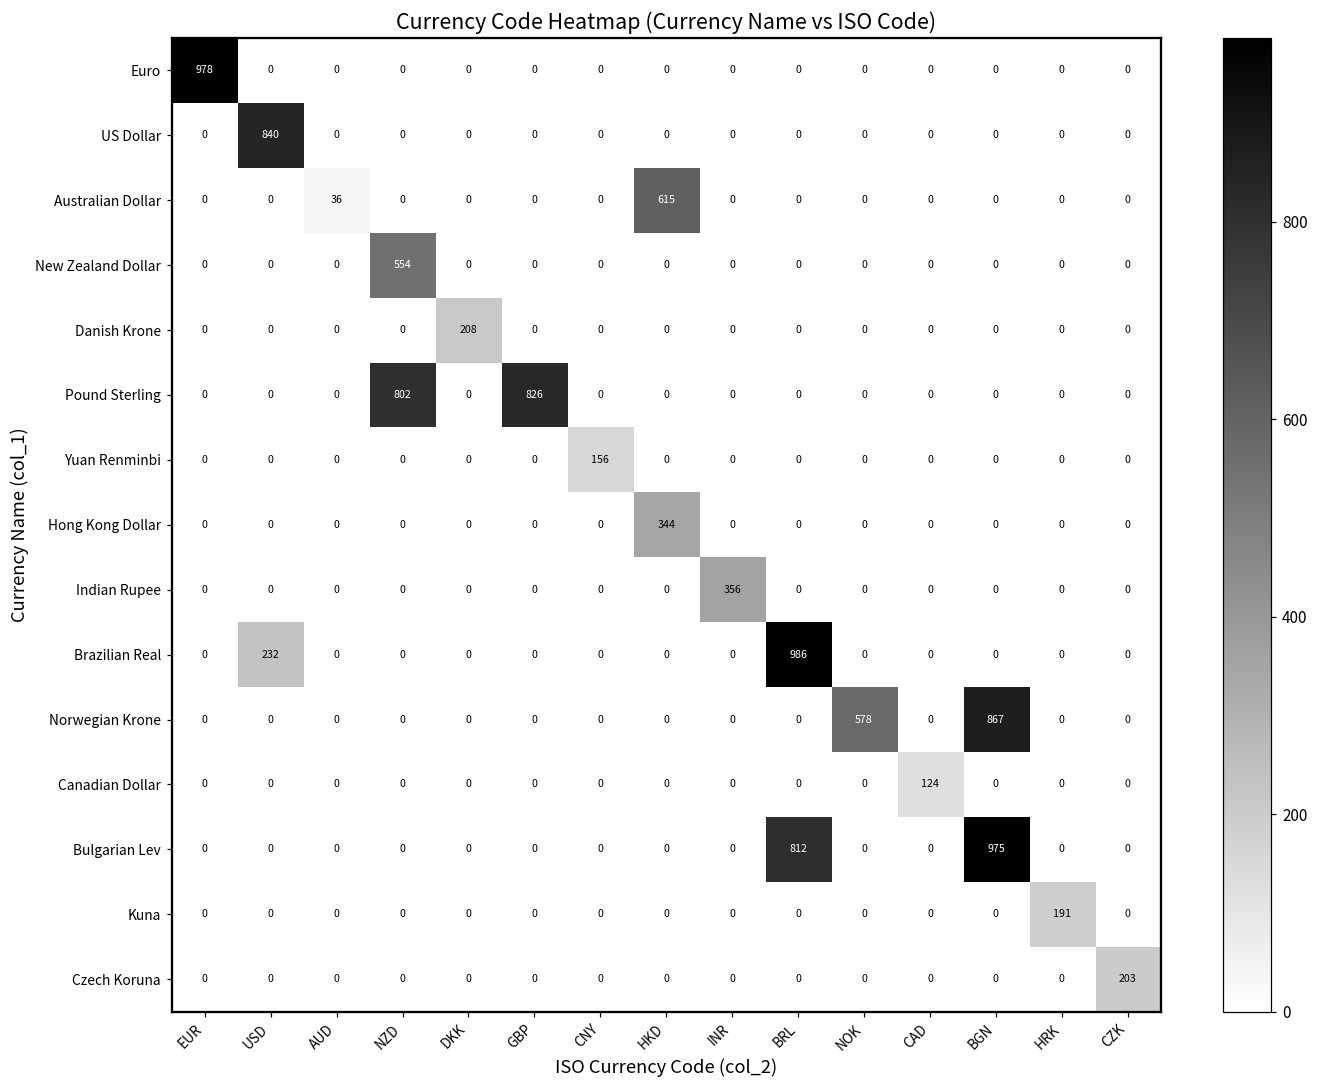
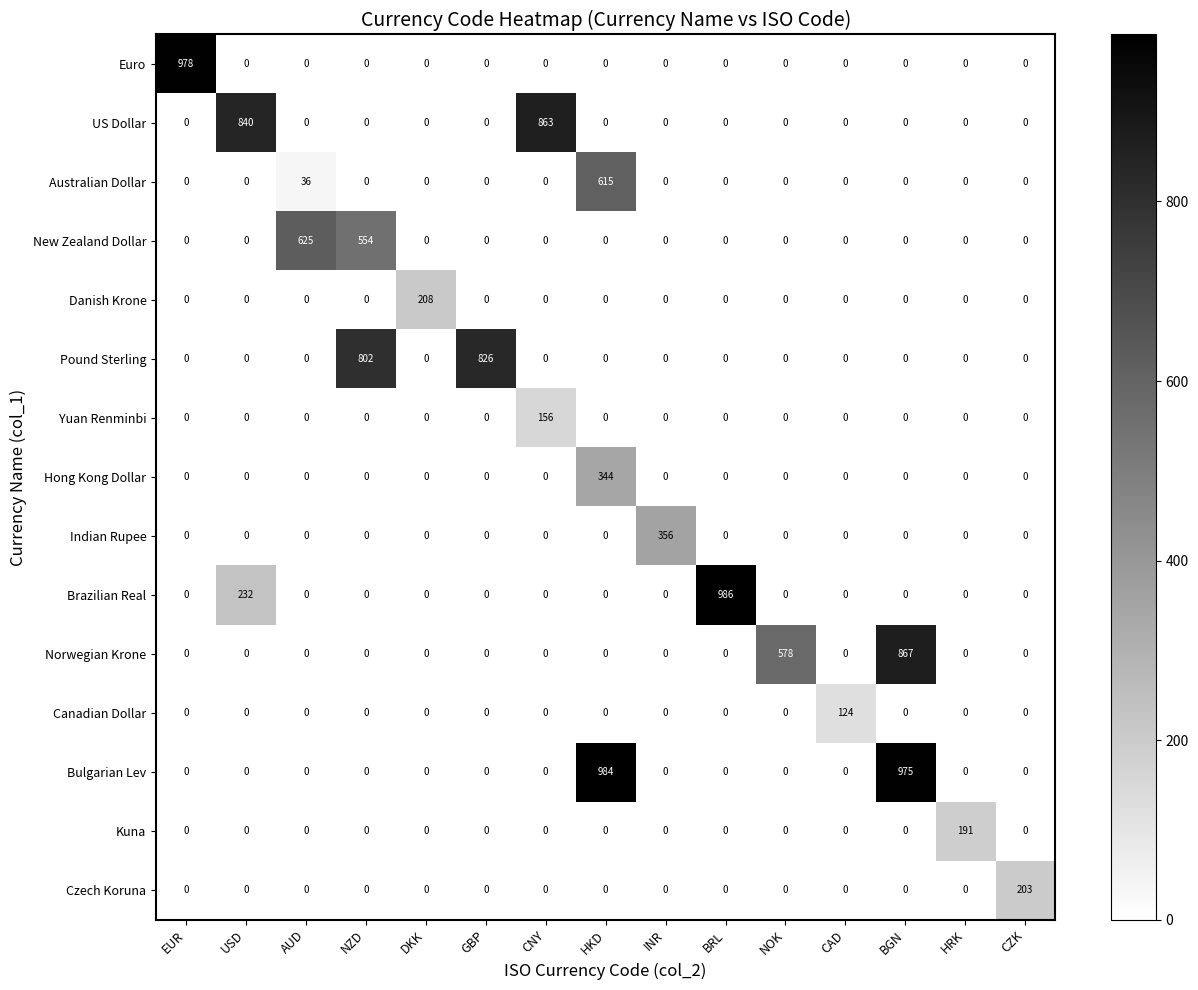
  {
    "US Dollar": {
      "EUR": 0,
      "USD": 840,
      "AUD": 0,
      "NZD": 0,
      "DKK": 0,
      "GBP": 0,
-     "CNY": 0,
+     "CNY": 863,
      "HKD": 0,
      "INR": 0,
      "BRL": 0,
      "NOK": 0,
      "CAD": 0,
      "BGN": 0,
      "HRK": 0,
      "CZK": 0
    },
    "New Zealand Dollar": {
      "EUR": 0,
      "USD": 0,
-     "AUD": 0,
+     "AUD": 625,
      "NZD": 554,
      "DKK": 0,
      "GBP": 0,
      "CNY": 0,
      "HKD": 0,
      "INR": 0,
      "BRL": 0,
      "NOK": 0,
      "CAD": 0,
      "BGN": 0,
      "HRK": 0,
      "CZK": 0
    },
    "Bulgarian Lev": {
      "EUR": 0,
      "USD": 0,
      "AUD": 0,
      "NZD": 0,
      "DKK": 0,
      "GBP": 0,
      "CNY": 0,
-     "HKD": 0,
+     "HKD": 984,
      "INR": 0,
-     "BRL": 812,
+     "BRL": 0,
      "NOK": 0,
      "CAD": 0,
      "BGN": 975,
      "HRK": 0,
      "CZK": 0
    }
  }
